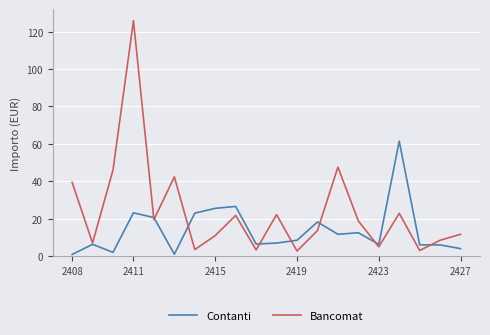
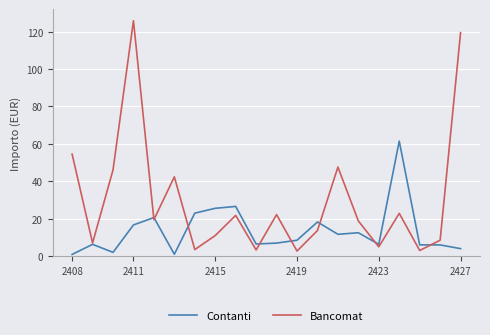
  {
    "Contanti": {
      "2408": 1,
-     "2411": 23,
+     "2411": 17,
      "2415": 26,
      "2419": 8,
      "2427": 4
    },
    "Bancomat": {
-     "2408": 39,
+     "2408": 54,
      "2411": 126,
      "2415": 11,
      "2419": 3,
-     "2427": 12
+     "2427": 119
    }
  }
